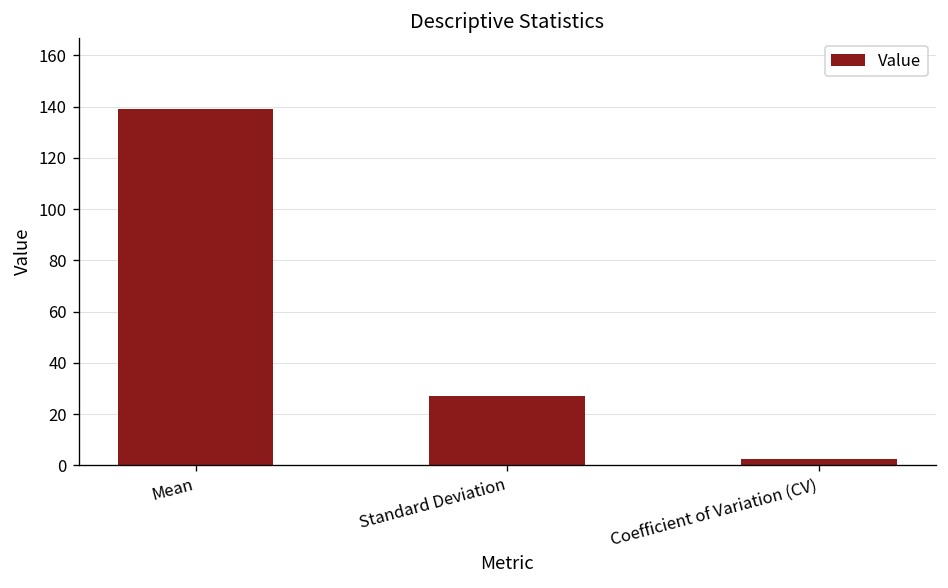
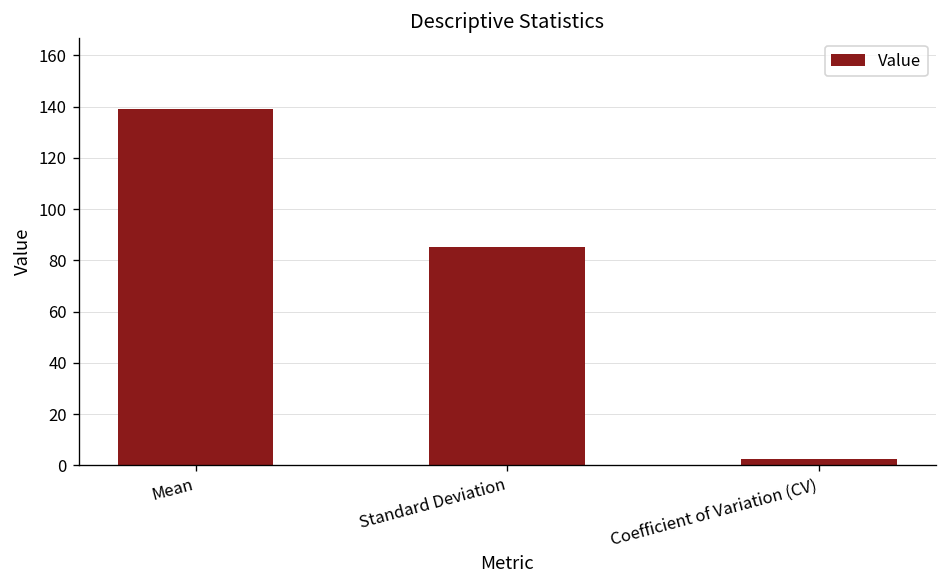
  {
    "Mean": 139,
-   "Standard Deviation": 27,
+   "Standard Deviation": 85,
    "Coefficient of Variation (CV)": 2
  }
